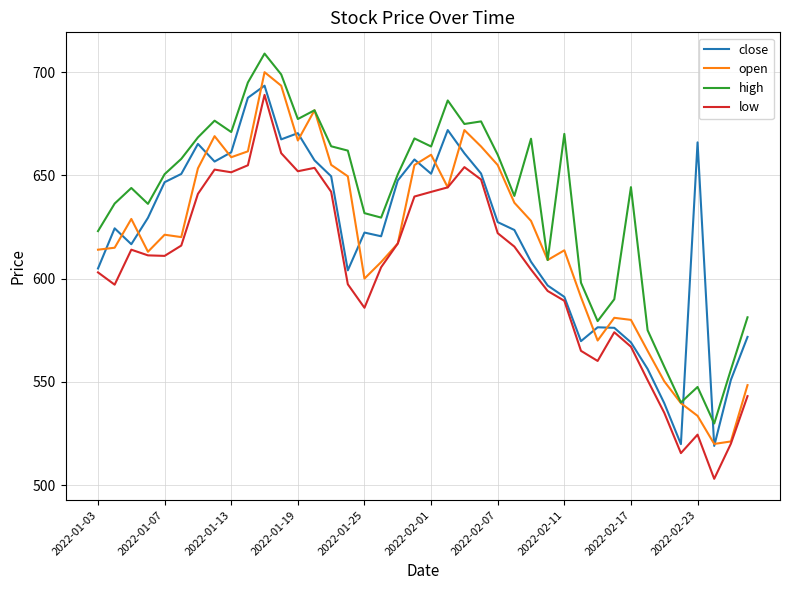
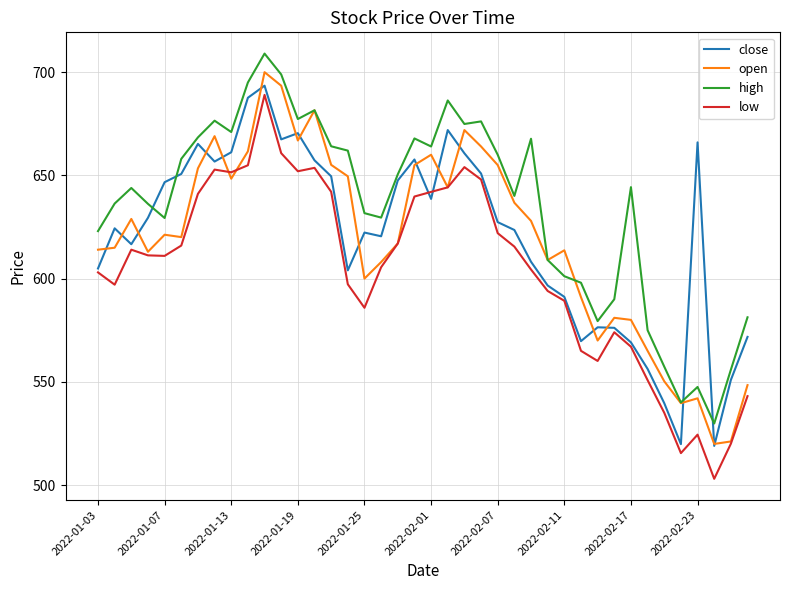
  {
    "close": {
      "2022-01-03": 605,
      "2022-01-07": 647,
      "2022-01-13": 661,
      "2022-01-19": 670,
      "2022-01-25": 622,
-     "2022-02-01": 651,
+     "2022-02-01": 639,
      "2022-02-07": 627,
      "2022-02-11": 591,
      "2022-02-17": 569,
      "2022-02-23": 666
    },
    "open": {
      "2022-01-03": 614,
      "2022-01-07": 621,
-     "2022-01-13": 659,
+     "2022-01-13": 648,
      "2022-01-19": 667,
      "2022-01-25": 600,
      "2022-02-01": 660,
      "2022-02-07": 655,
      "2022-02-11": 614,
      "2022-02-17": 580,
-     "2022-02-23": 534
+     "2022-02-23": 542
    },
    "high": {
      "2022-01-03": 623,
-     "2022-01-07": 651,
+     "2022-01-07": 629,
      "2022-01-13": 671,
      "2022-01-19": 677,
      "2022-01-25": 632,
      "2022-02-01": 664,
      "2022-02-07": 660,
-     "2022-02-11": 670,
+     "2022-02-11": 601,
      "2022-02-17": 644,
      "2022-02-23": 548
    },
    "low": {
      "2022-01-03": 603,
      "2022-01-07": 611,
      "2022-01-13": 652,
      "2022-01-19": 652,
      "2022-01-25": 586,
      "2022-02-01": 642,
      "2022-02-07": 622,
      "2022-02-11": 589,
      "2022-02-17": 567,
      "2022-02-23": 524
    }
  }
